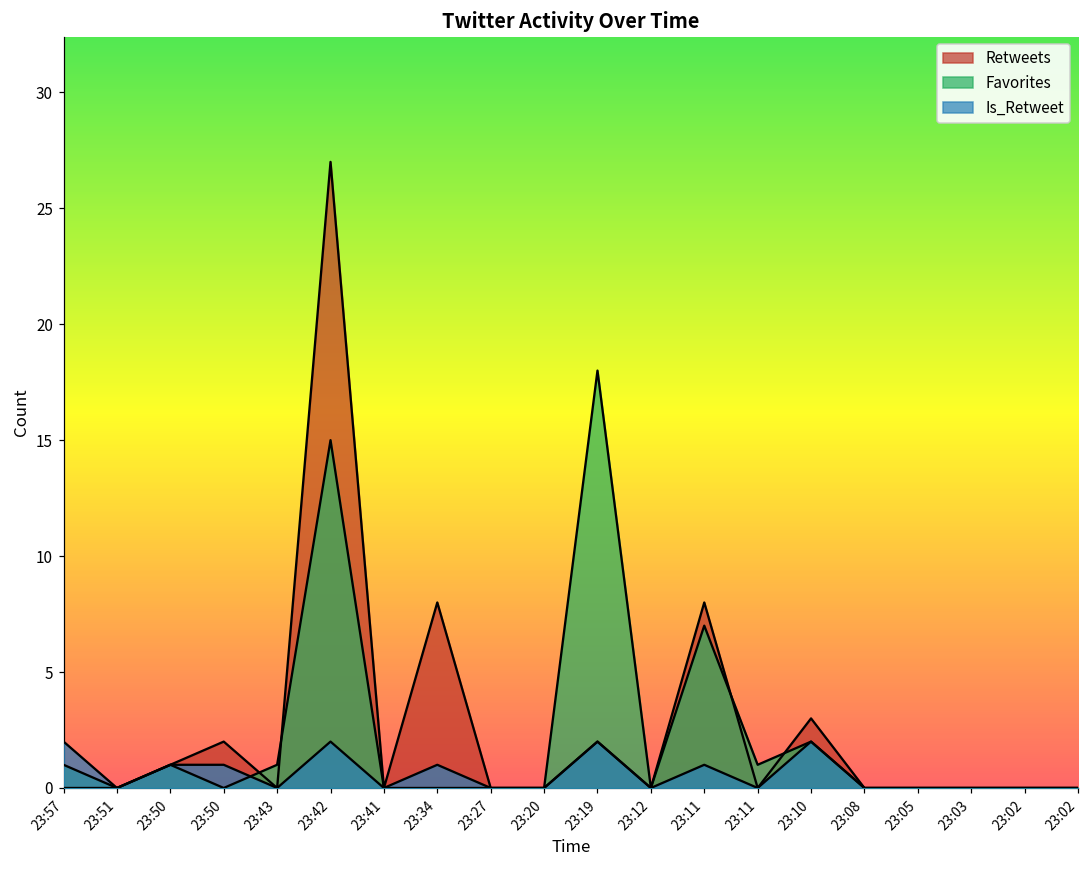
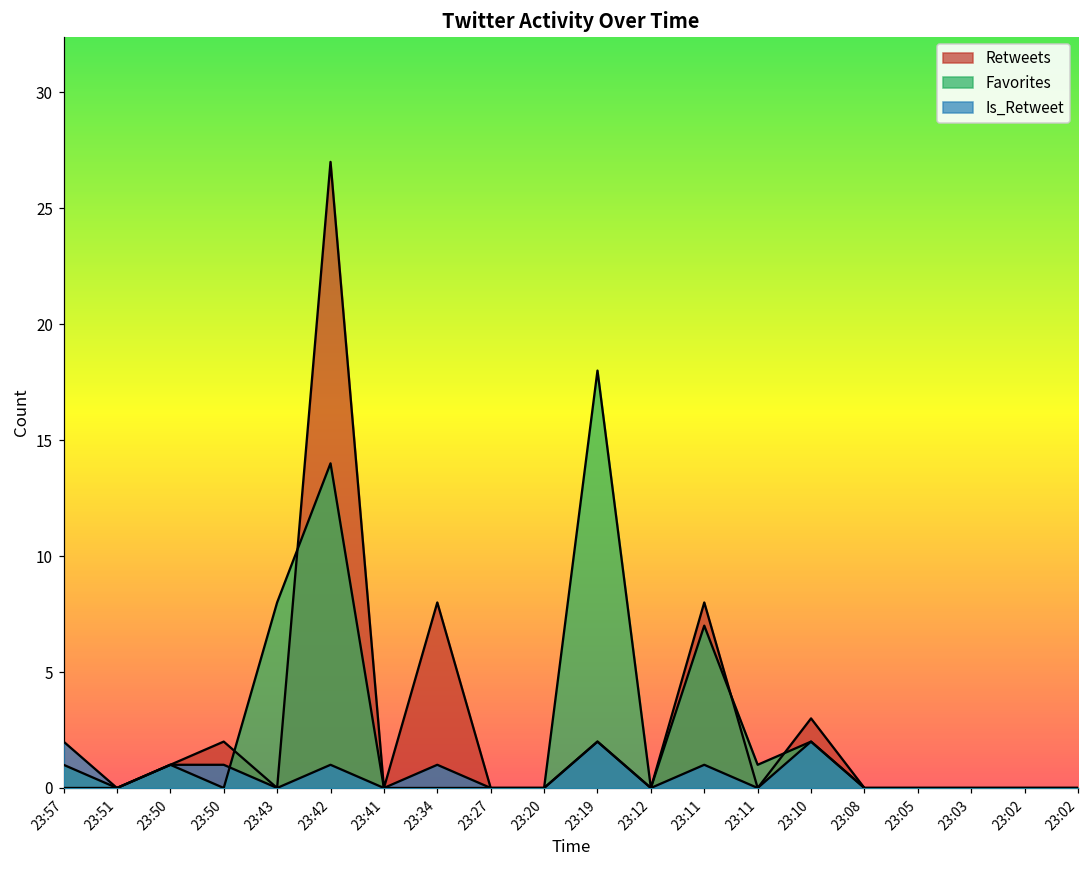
  {
    "Retweets": {
      "23:57": 0,
      "23:42": 27,
      "23:34": 8,
      "23:10": 3
    },
    "Favorites": {
      "23:57": 1,
-     "23:43": 1,
-     "23:42": 15,
+     "23:43": 8,
+     "23:42": 14,
      "23:34": 0,
      "23:19": 18
    },
    "Is_Retweet": {
      "23:57": 2,
-     "23:42": 2,
+     "23:42": 1,
      "23:34": 1
    }
  }
